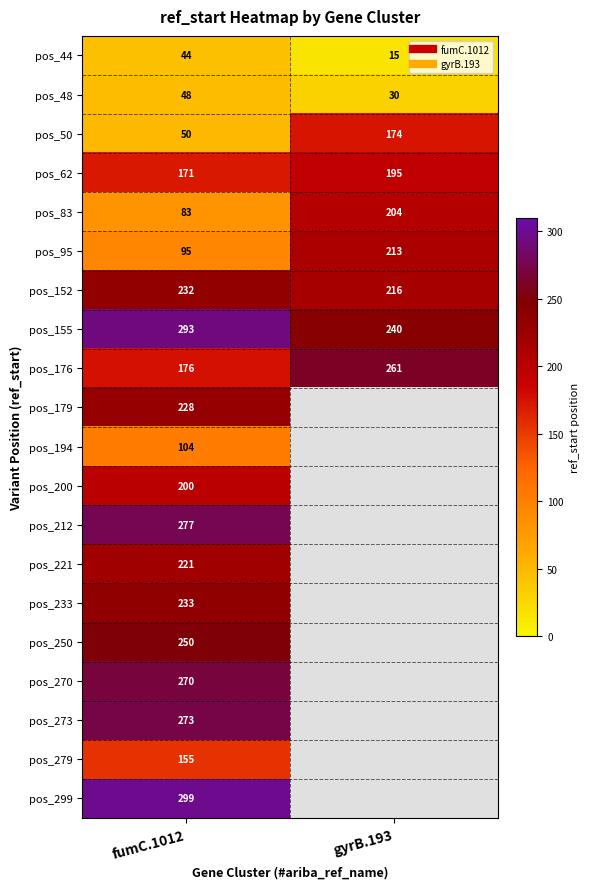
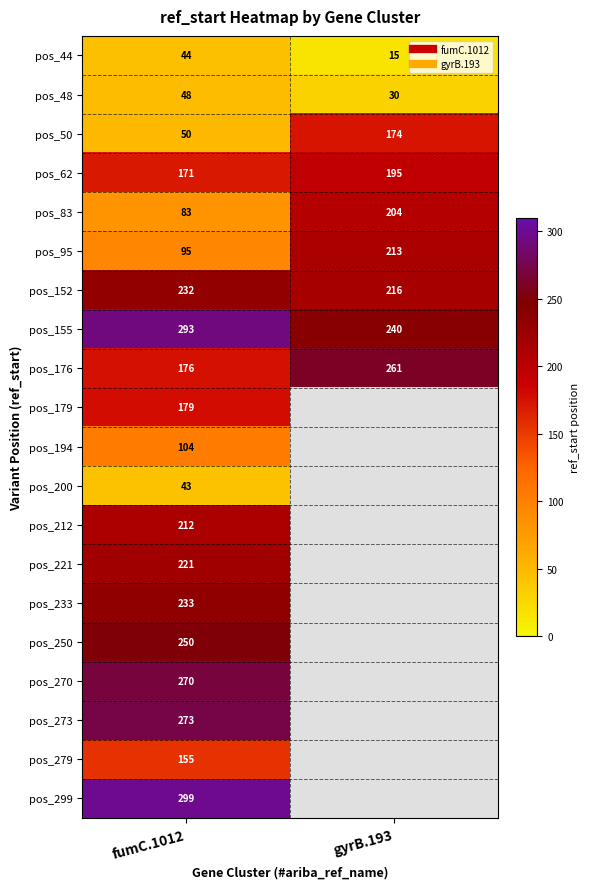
  {
    "pos_44": {
      "fumC.1012": 44,
      "gyrB.193": 15
    },
    "pos_48": {
      "fumC.1012": 48,
      "gyrB.193": 30
    },
    "pos_50": {
      "fumC.1012": 50,
      "gyrB.193": 174
    },
    "pos_62": {
      "fumC.1012": 171,
      "gyrB.193": 195
    },
    "pos_83": {
      "fumC.1012": 83,
      "gyrB.193": 204
    },
    "pos_95": {
      "fumC.1012": 95,
      "gyrB.193": 213
    },
    "pos_152": {
      "fumC.1012": 232,
      "gyrB.193": 216
    },
    "pos_155": {
      "fumC.1012": 293,
      "gyrB.193": 240
    },
    "pos_176": {
      "fumC.1012": 176,
      "gyrB.193": 261
    },
    "pos_179": {
-     "fumC.1012": 228
+     "fumC.1012": 179
    },
    "pos_194": {
      "fumC.1012": 104
    },
    "pos_200": {
-     "fumC.1012": 200
+     "fumC.1012": 43
    },
    "pos_212": {
-     "fumC.1012": 277
+     "fumC.1012": 212
    },
    "pos_221": {
      "fumC.1012": 221
    },
    "pos_233": {
      "fumC.1012": 233
    },
    "pos_250": {
      "fumC.1012": 250
    },
    "pos_270": {
      "fumC.1012": 270
    },
    "pos_273": {
      "fumC.1012": 273
    },
    "pos_279": {
      "fumC.1012": 155
    },
    "pos_299": {
      "fumC.1012": 299
    }
  }
